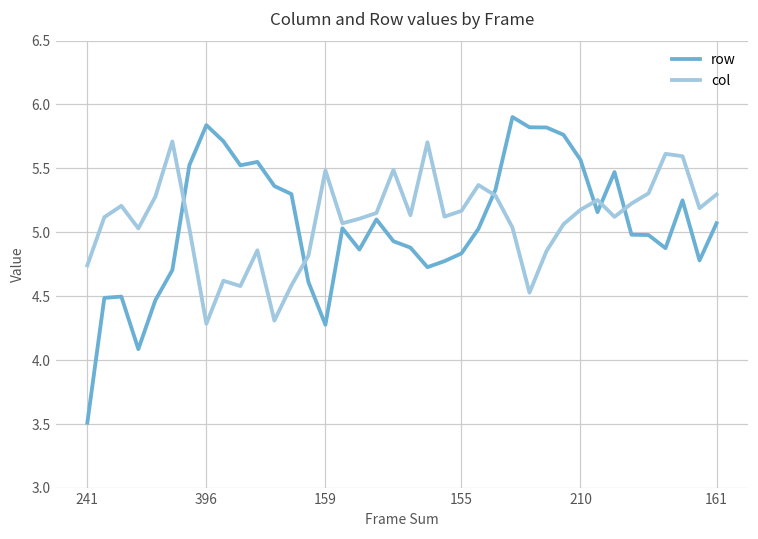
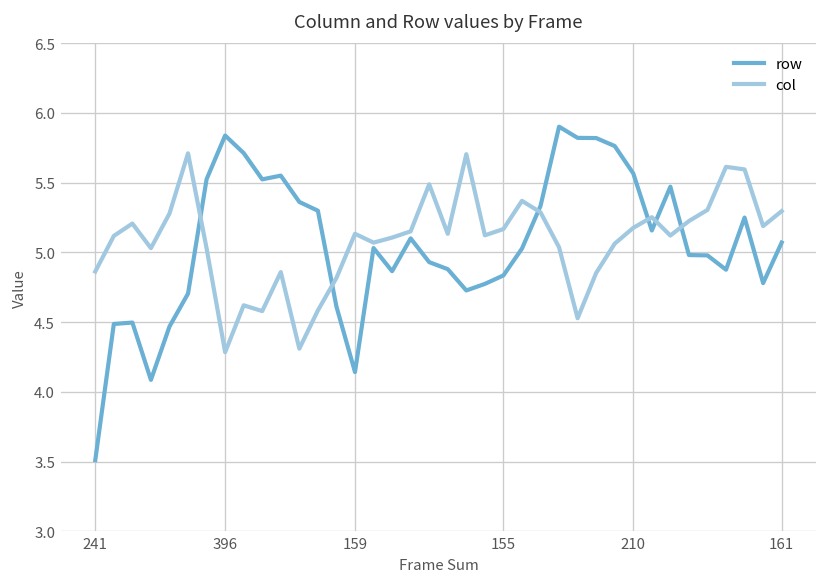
  {
    "row": {
      "241": 3.51,
      "396": 5.84,
-     "159": 4.28,
+     "159": 4.14,
      "155": 4.83,
      "210": 5.57,
      "161": 5.07
    },
    "col": {
-     "241": 4.74,
+     "241": 4.86,
      "396": 4.28,
-     "159": 5.48,
+     "159": 5.13,
      "155": 5.17,
      "210": 5.18,
      "161": 5.30
    }
  }
